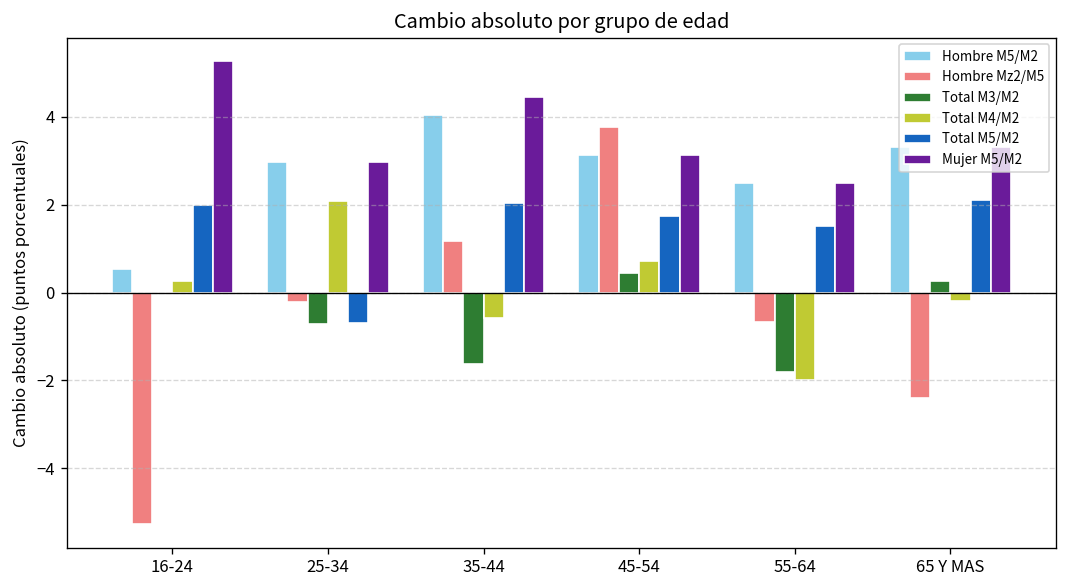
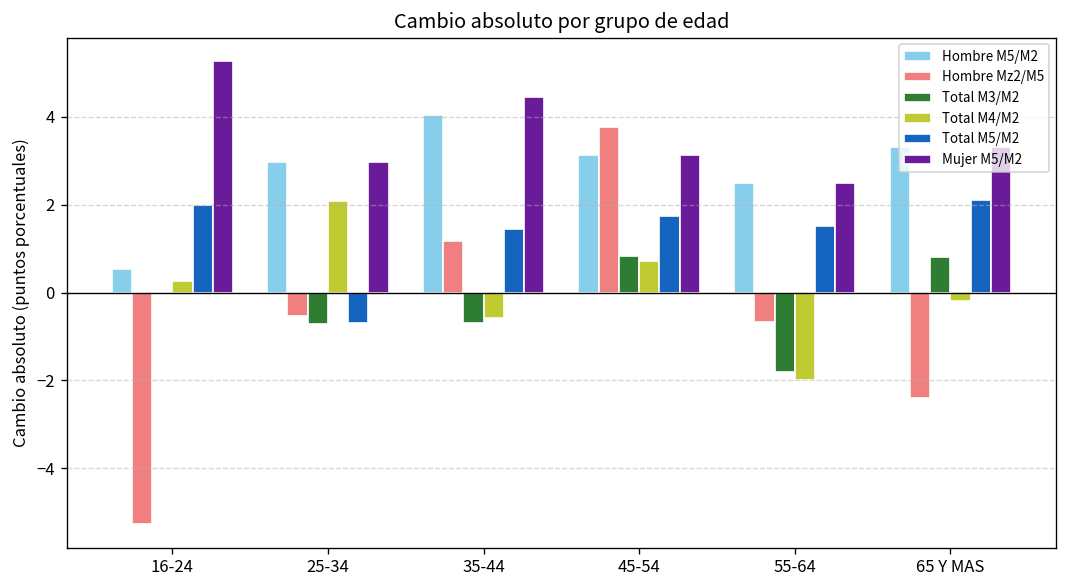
  {
    "Hombre M5/M2": {
      "16-24": 0.5,
      "25-34": 3.0,
      "35-44": 4.0,
      "45-54": 3.1,
      "55-64": 2.5
    },
    "Hombre Mz2/M5": {
      "16-24": -5.3,
-     "25-34": -0.2,
+     "25-34": -0.5,
      "35-44": 1.2,
      "45-54": 3.8,
      "55-64": -0.7,
      "65 Y MAS": -2.4
    },
    "Total M3/M2": {
      "16-24": 0.0,
      "25-34": -0.7,
-     "35-44": -1.6,
-     "45-54": 0.4,
+     "35-44": -0.7,
+     "45-54": 0.8,
      "55-64": -1.8,
-     "65 Y MAS": 0.3
+     "65 Y MAS": 0.8
    },
    "Total M4/M2": {
      "16-24": 0.3,
      "25-34": 2.1,
      "35-44": -0.6,
      "45-54": 0.7,
      "55-64": -2.0,
      "65 Y MAS": -0.2
    },
    "Total M5/M2": {
      "16-24": 2.0,
      "25-34": -0.7,
-     "35-44": 2.0,
+     "35-44": 1.4,
      "45-54": 1.7,
      "55-64": 1.5,
      "65 Y MAS": 2.1
    },
    "Mujer M5/M2": {
      "16-24": 5.3,
      "25-34": 3.0,
      "35-44": 4.4,
      "45-54": 3.1,
      "55-64": 2.5
    }
  }
